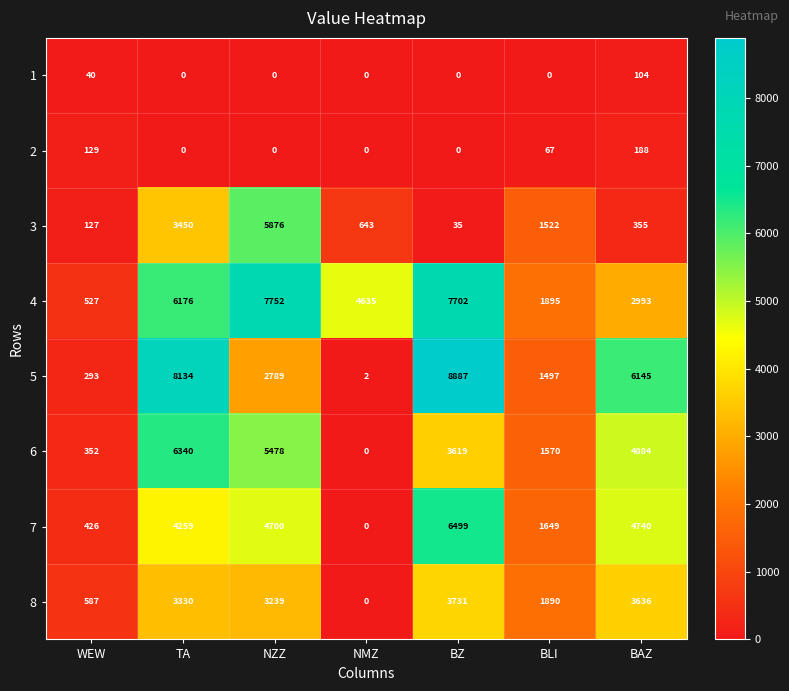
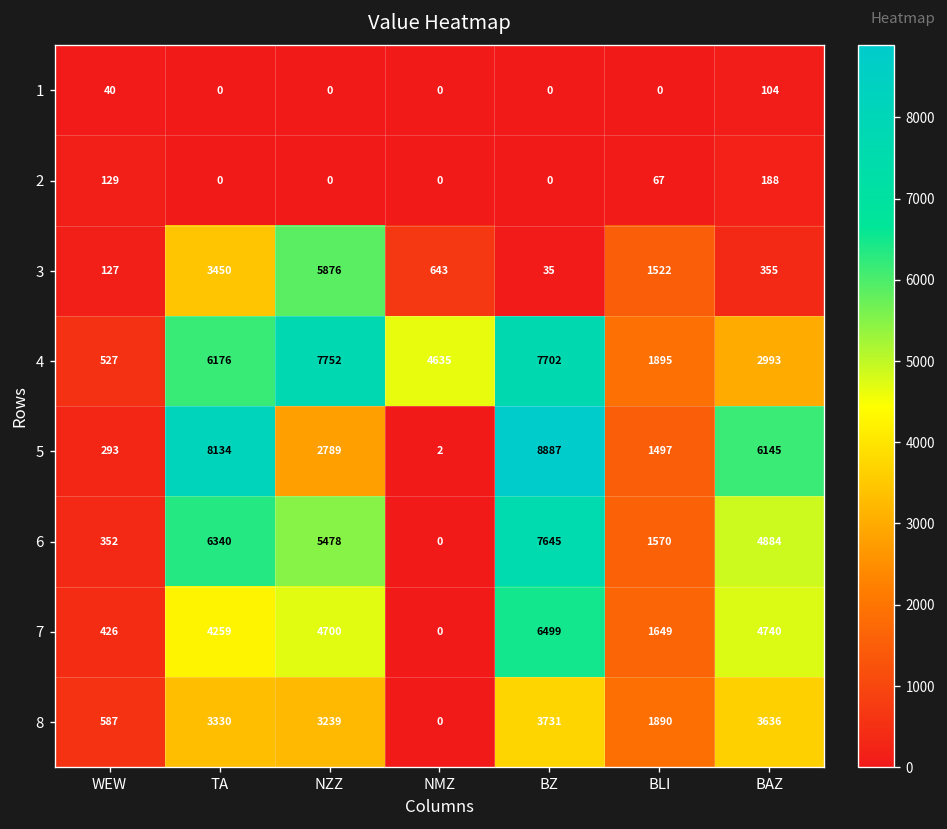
  {
    "1": {
      "WEW": 40,
      "TA": 0,
      "NZZ": 0,
      "NMZ": 0,
      "BZ": 0,
      "BLI": 0,
      "BAZ": 104
    },
    "2": {
      "WEW": 129,
      "TA": 0,
      "NZZ": 0,
      "NMZ": 0,
      "BZ": 0,
      "BLI": 67,
      "BAZ": 188
    },
    "3": {
      "WEW": 127,
      "TA": 3450,
      "NZZ": 5876,
      "NMZ": 643,
      "BZ": 35,
      "BLI": 1522,
      "BAZ": 355
    },
    "4": {
      "WEW": 527,
      "TA": 6176,
      "NZZ": 7752,
      "NMZ": 4635,
      "BZ": 7702,
      "BLI": 1895,
      "BAZ": 2993
    },
    "5": {
      "WEW": 293,
      "TA": 8134,
      "NZZ": 2789,
      "NMZ": 2,
      "BZ": 8887,
      "BLI": 1497,
      "BAZ": 6145
    },
    "6": {
      "WEW": 352,
      "TA": 6340,
      "NZZ": 5478,
      "NMZ": 0,
-     "BZ": 3619,
+     "BZ": 7645,
      "BLI": 1570,
      "BAZ": 4884
    },
    "7": {
      "WEW": 426,
      "TA": 4259,
      "NZZ": 4700,
      "NMZ": 0,
      "BZ": 6499,
      "BLI": 1649,
      "BAZ": 4740
    },
    "8": {
      "WEW": 587,
      "TA": 3330,
      "NZZ": 3239,
      "NMZ": 0,
      "BZ": 3731,
      "BLI": 1890,
      "BAZ": 3636
    }
  }
